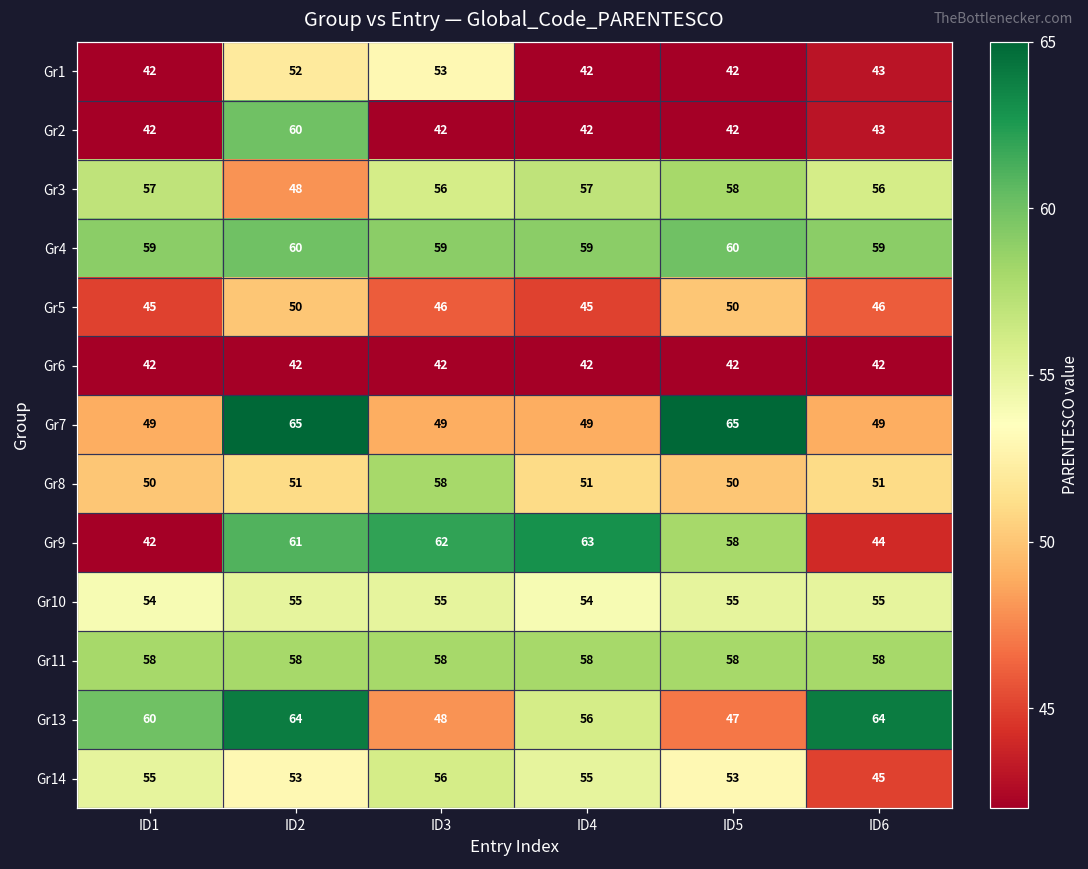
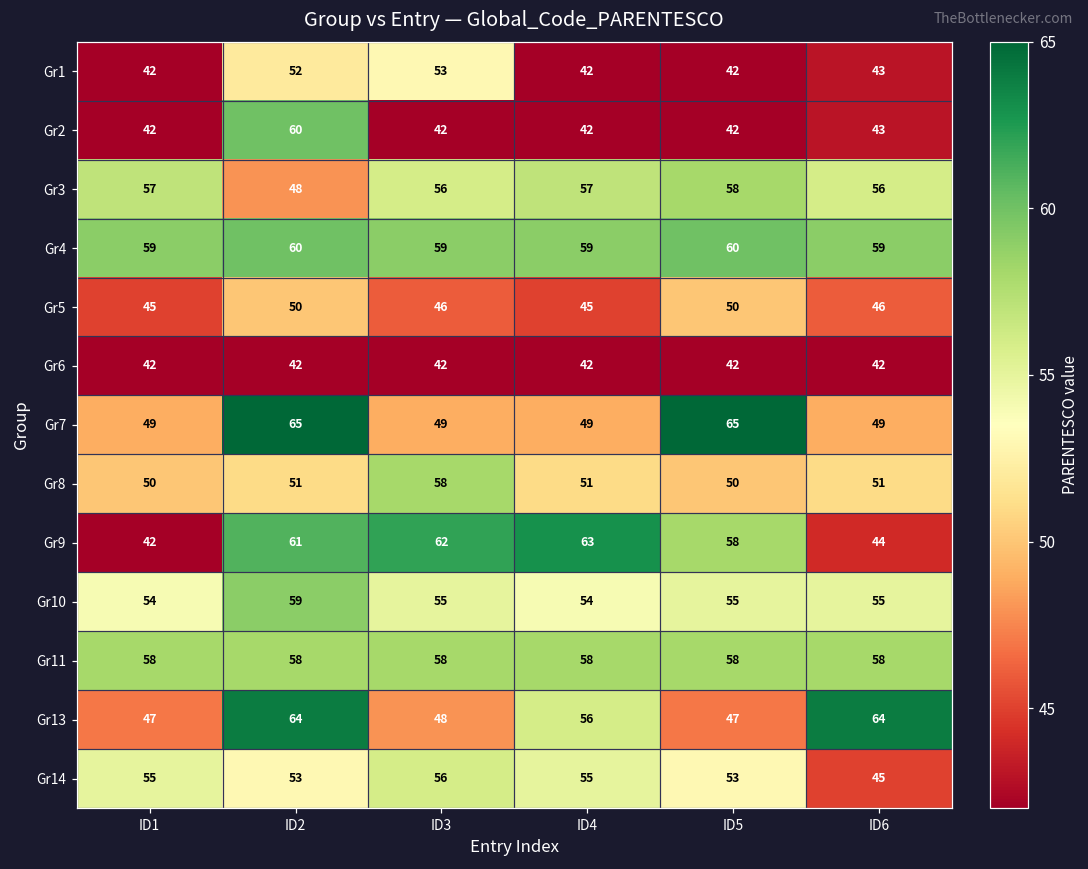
  {
    "Gr1": {
      "ID1": 42,
      "ID2": 52,
      "ID3": 53,
      "ID4": 42,
      "ID5": 42,
      "ID6": 43
    },
    "Gr2": {
      "ID1": 42,
      "ID2": 60,
      "ID3": 42,
      "ID4": 42,
      "ID5": 42,
      "ID6": 43
    },
    "Gr3": {
      "ID1": 57,
      "ID2": 48,
      "ID3": 56,
      "ID4": 57,
      "ID5": 58,
      "ID6": 56
    },
    "Gr4": {
      "ID1": 59,
      "ID2": 60,
      "ID3": 59,
      "ID4": 59,
      "ID5": 60,
      "ID6": 59
    },
    "Gr5": {
      "ID1": 45,
      "ID2": 50,
      "ID3": 46,
      "ID4": 45,
      "ID5": 50,
      "ID6": 46
    },
    "Gr6": {
      "ID1": 42,
      "ID2": 42,
      "ID3": 42,
      "ID4": 42,
      "ID5": 42,
      "ID6": 42
    },
    "Gr7": {
      "ID1": 49,
      "ID2": 65,
      "ID3": 49,
      "ID4": 49,
      "ID5": 65,
      "ID6": 49
    },
    "Gr8": {
      "ID1": 50,
      "ID2": 51,
      "ID3": 58,
      "ID4": 51,
      "ID5": 50,
      "ID6": 51
    },
    "Gr9": {
      "ID1": 42,
      "ID2": 61,
      "ID3": 62,
      "ID4": 63,
      "ID5": 58,
      "ID6": 44
    },
    "Gr10": {
      "ID1": 54,
-     "ID2": 55,
+     "ID2": 59,
      "ID3": 55,
      "ID4": 54,
      "ID5": 55,
      "ID6": 55
    },
    "Gr11": {
      "ID1": 58,
      "ID2": 58,
      "ID3": 58,
      "ID4": 58,
      "ID5": 58,
      "ID6": 58
    },
    "Gr13": {
-     "ID1": 60,
+     "ID1": 47,
      "ID2": 64,
      "ID3": 48,
      "ID4": 56,
      "ID5": 47,
      "ID6": 64
    },
    "Gr14": {
      "ID1": 55,
      "ID2": 53,
      "ID3": 56,
      "ID4": 55,
      "ID5": 53,
      "ID6": 45
    }
  }
